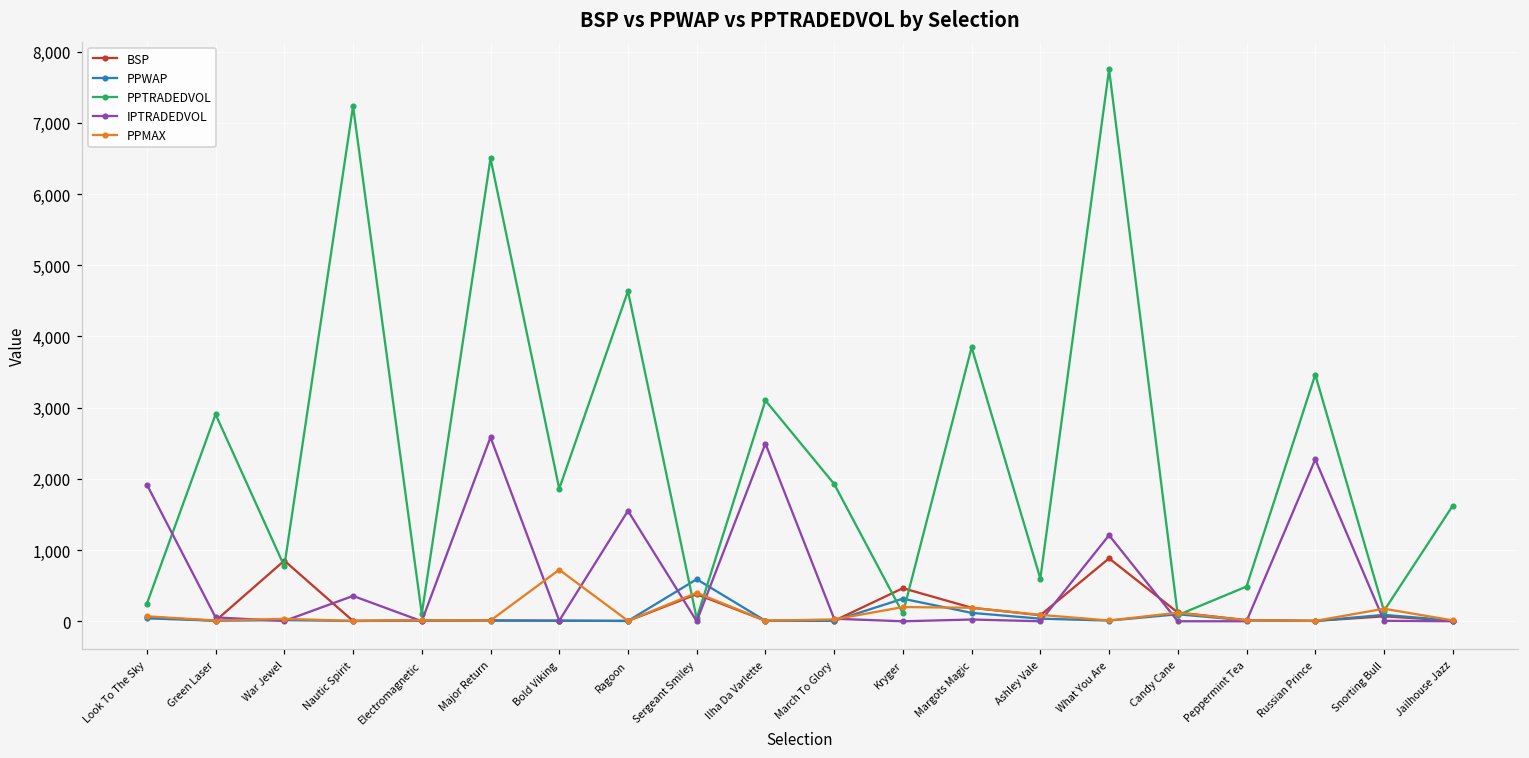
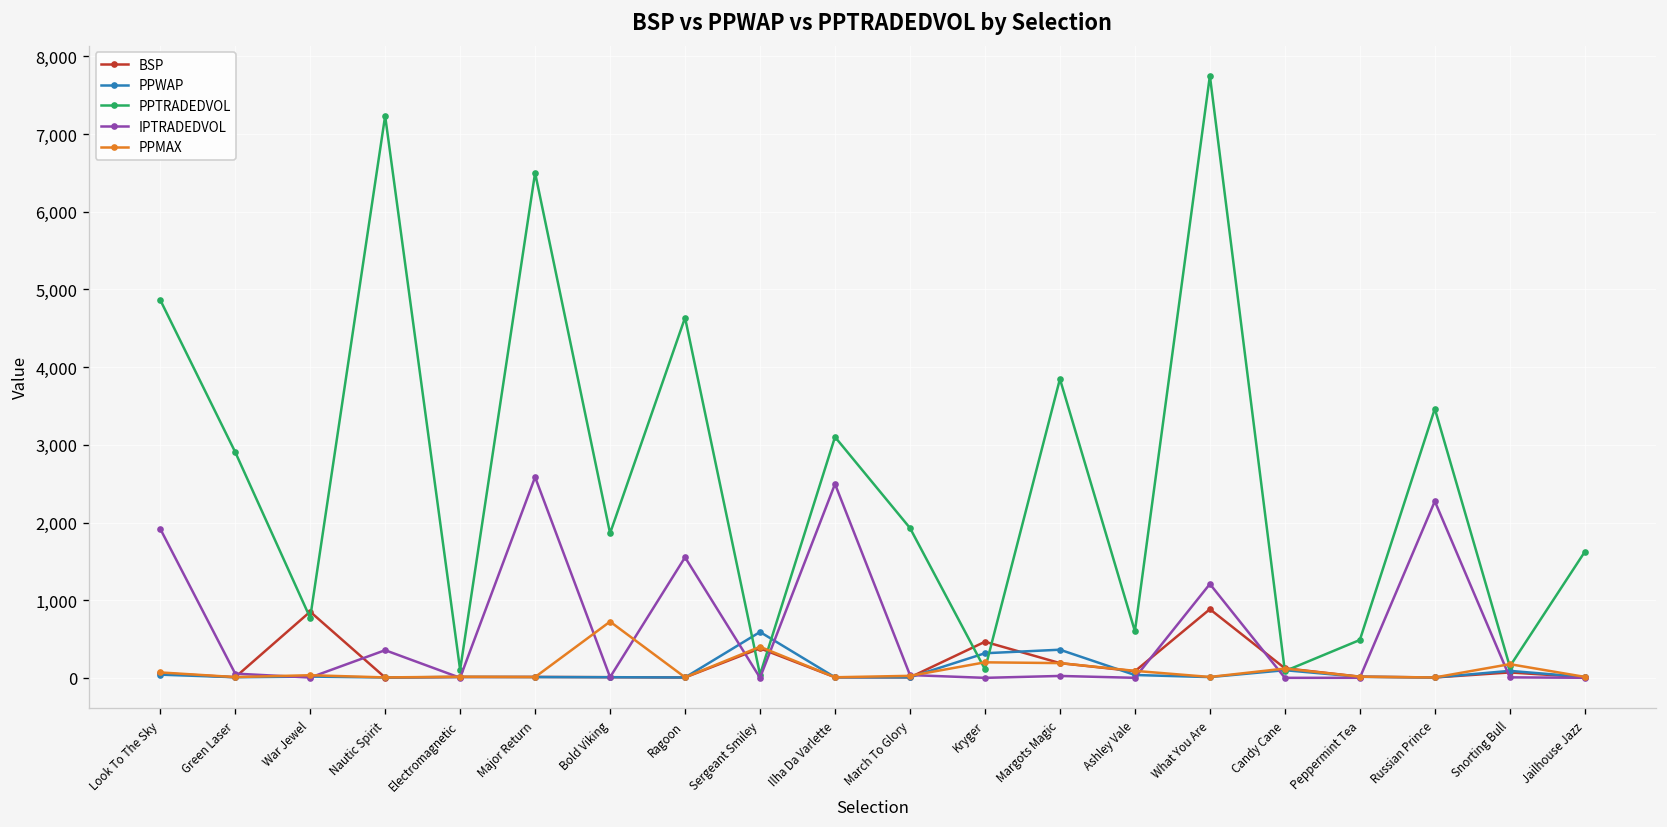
  {
    "BSP": {
      "War Jewel": "900",
      "Kryger": "500",
      "What You Are": "900"
    },
    "PPWAP": {
      "Sergeant Smiley": "600",
      "Kryger": "300",
-     "Margots Magic": "100"
+     "Margots Magic": "400"
    },
    "PPTRADEDVOL": {
-     "Look To The Sky": "200",
+     "Look To The Sky": "4,900",
      "Green Laser": "2,900",
      "War Jewel": "800",
      "Nautic Spirit": "7,200",
      "Electromagnetic": "100",
      "Major Return": "6,500",
      "Bold Viking": "1,900",
      "Ragoon": "4,600",
      "Ilha Da Varlette": "3,100",
      "March To Glory": "1,900",
      "Kryger": "100",
      "Margots Magic": "3,800",
      "Ashley Vale": "600",
      "What You Are": "7,800",
      "Peppermint Tea": "500",
      "Russian Prince": "3,500",
      "Jailhouse Jazz": "1,600"
    },
    "IPTRADEDVOL": {
      "Look To The Sky": "1,900",
      "Green Laser": "100",
      "Nautic Spirit": "400",
      "Major Return": "2,600",
      "Ragoon": "1,600",
      "Ilha Da Varlette": "2,500",
      "Kryger": "0",
      "Margots Magic": "0",
      "What You Are": "1,200",
      "Candy Cane": "0",
      "Russian Prince": "2,300",
      "Snorting Bull": "0"
    },
    "PPMAX": {
      "Bold Viking": "700",
      "Kryger": "200"
    }
  }
